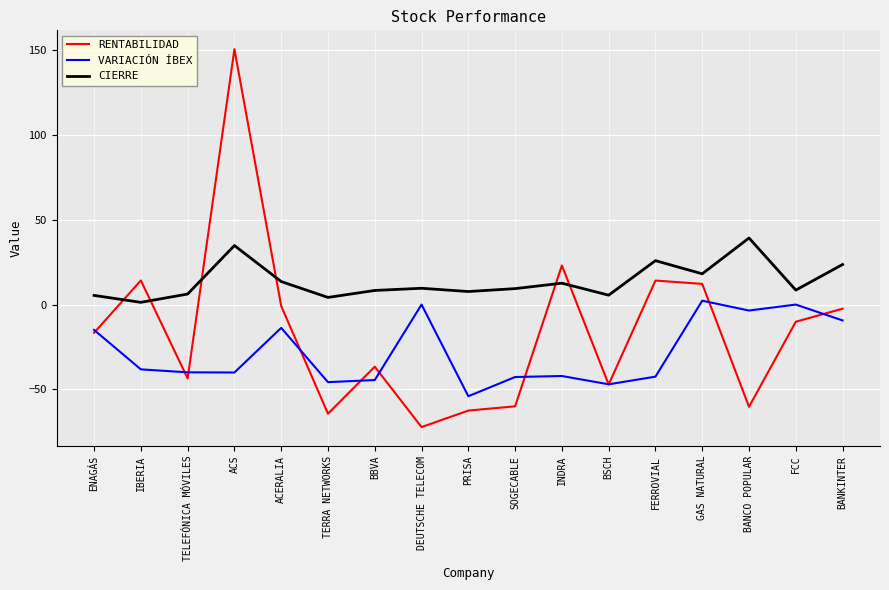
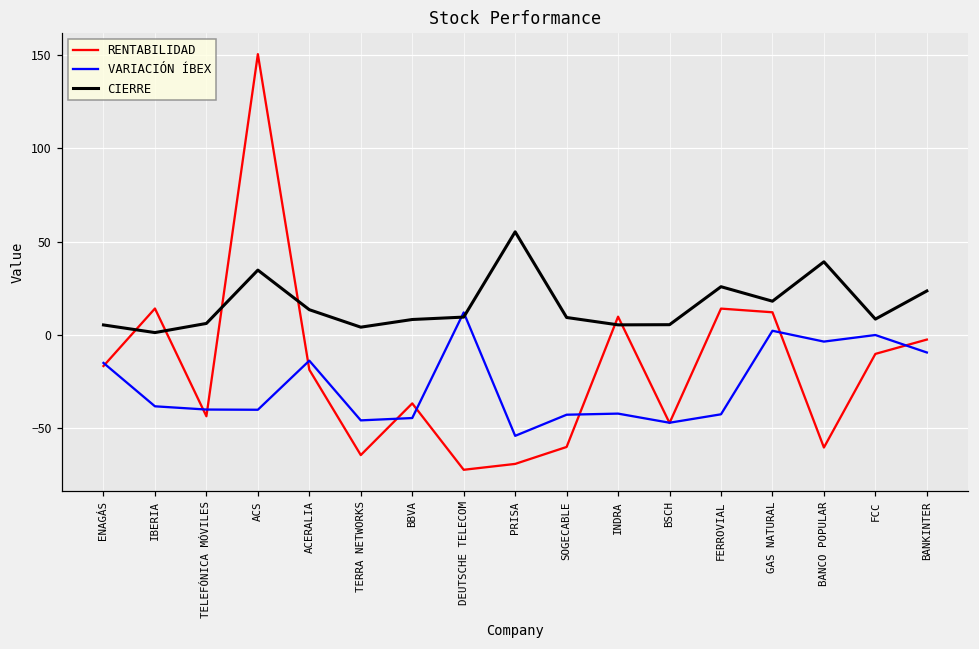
  {
    "RENTABILIDAD": {
      "ENAGÁS": -17,
      "IBERIA": 14,
      "TELEFÓNICA MÓVILES": -44,
      "ACS": 151,
-     "ACERALIA": -1,
+     "ACERALIA": -19,
      "TERRA NETWORKS": -64,
      "BBVA": -37,
      "DEUTSCHE TELECOM": -72,
-     "PRISA": -63,
+     "PRISA": -69,
      "SOGECABLE": -60,
-     "INDRA": 23,
+     "INDRA": 10,
      "FERROVIAL": 14,
      "GAS NATURAL": 12,
      "BANCO POPULAR": -60,
      "FCC": -10,
      "BANKINTER": -2
    },
    "VARIACIÓN ÍBEX": {
      "ENAGÁS": -15,
      "IBERIA": -38,
      "TELEFÓNICA MÓVILES": -40,
      "ACS": -40,
      "ACERALIA": -14,
      "TERRA NETWORKS": -46,
      "BBVA": -45,
-     "DEUTSCHE TELECOM": 0,
+     "DEUTSCHE TELECOM": 12,
      "PRISA": -54,
      "SOGECABLE": -43,
      "INDRA": -42,
      "FERROVIAL": -43,
      "GAS NATURAL": 2,
      "BANCO POPULAR": -4,
      "FCC": 0,
      "BANKINTER": -9
    },
    "CIERRE": {
      "ENAGÁS": 5,
      "IBERIA": 1,
      "TELEFÓNICA MÓVILES": 6,
      "ACS": 35,
      "ACERALIA": 14,
      "TERRA NETWORKS": 4,
      "BBVA": 8,
      "DEUTSCHE TELECOM": 10,
-     "PRISA": 8,
+     "PRISA": 55,
      "SOGECABLE": 9,
-     "INDRA": 13,
+     "INDRA": 5,
      "BSCH": 6,
      "FERROVIAL": 26,
      "GAS NATURAL": 18,
      "BANCO POPULAR": 39,
      "FCC": 9,
      "BANKINTER": 24
    }
  }
